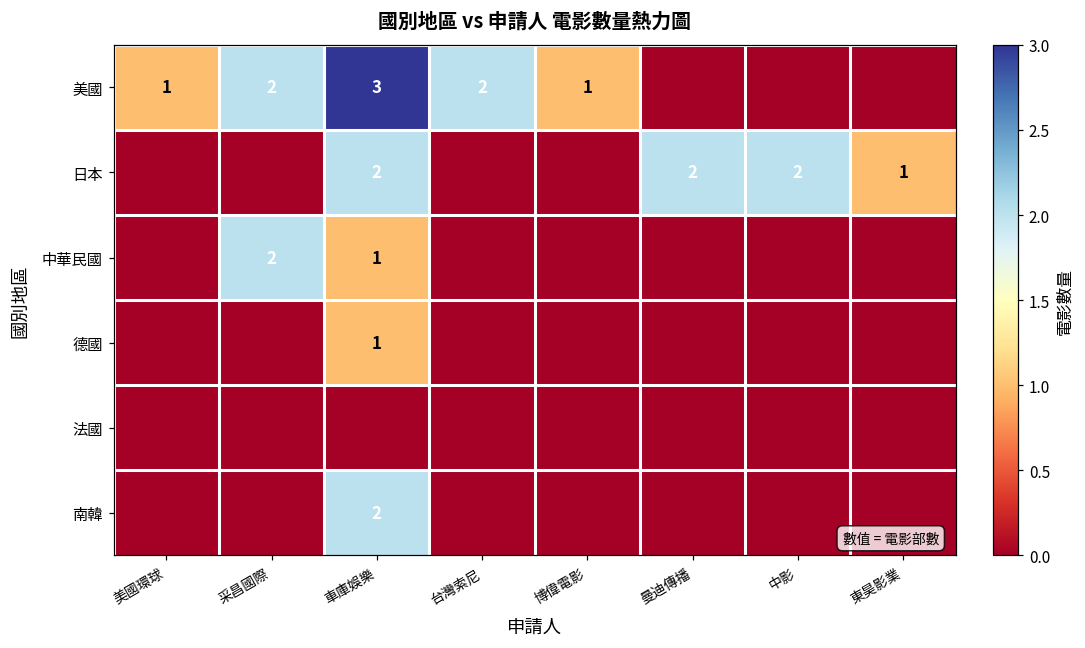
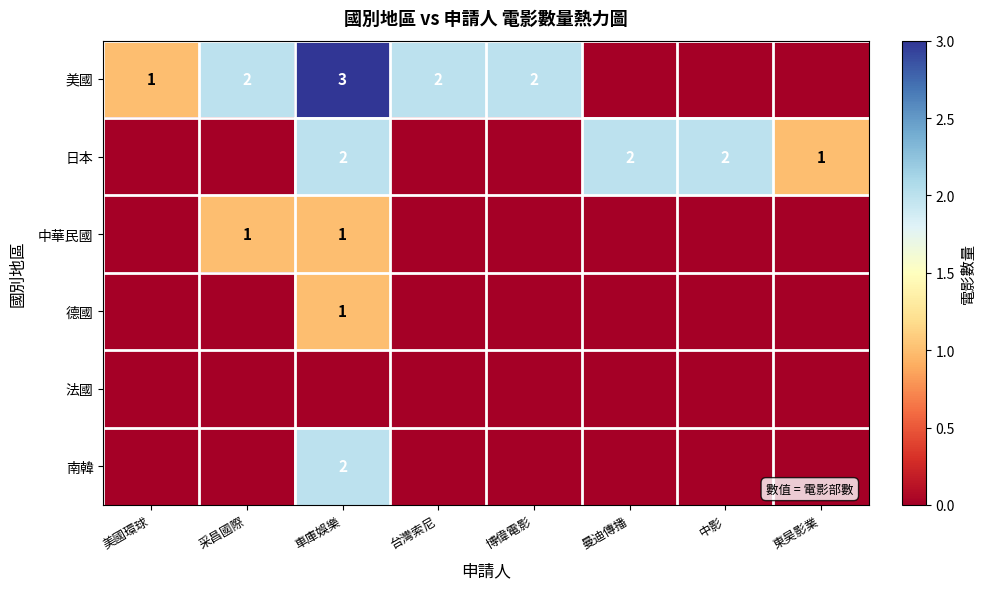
  {
    "美國": {
      "美國環球": 1,
      "采昌國際": 2,
      "車庫娛樂": 3,
      "台灣索尼": 2,
-     "博偉電影": 1
+     "博偉電影": 2
    },
    "日本": {
      "車庫娛樂": 2,
      "曼迪傳播": 2,
      "中影": 2,
      "東昊影業": 1
    },
    "中華民國": {
-     "采昌國際": 2,
+     "采昌國際": 1,
      "車庫娛樂": 1
    },
    "德國": {
      "車庫娛樂": 1
    },
    "南韓": {
      "車庫娛樂": 2
    }
  }
